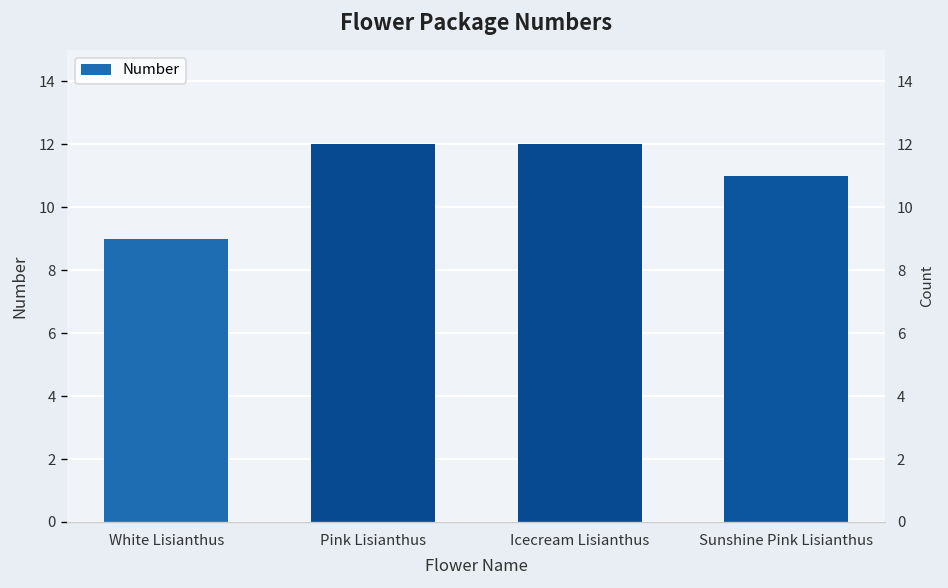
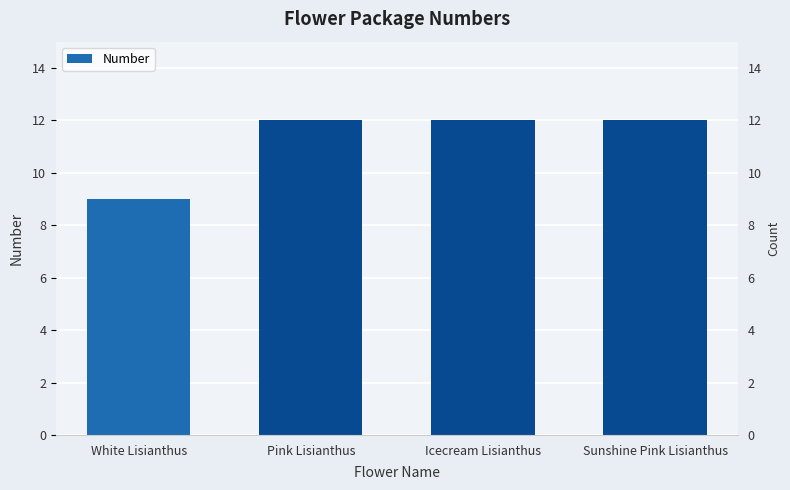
  {
    "White Lisianthus": 9,
    "Pink Lisianthus": 12,
    "Icecream Lisianthus": 12,
-   "Sunshine Pink Lisianthus": 11
+   "Sunshine Pink Lisianthus": 12
  }
